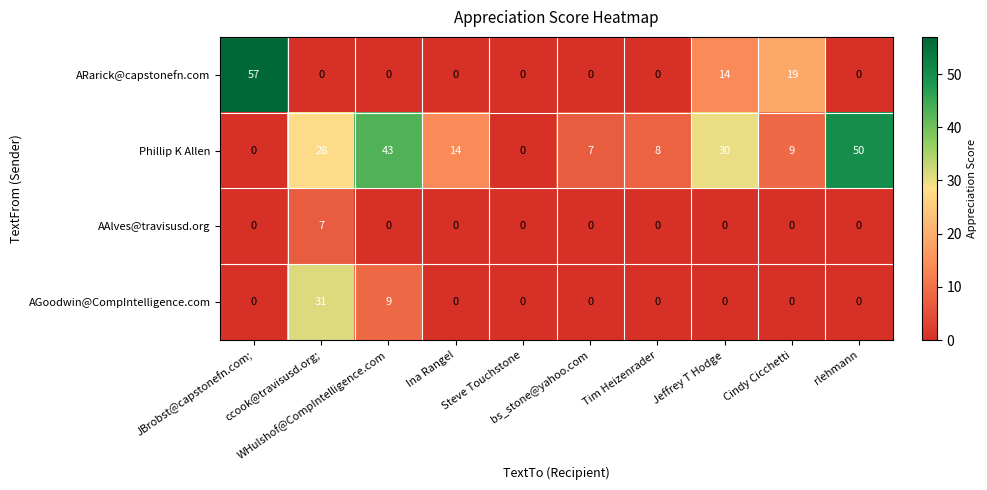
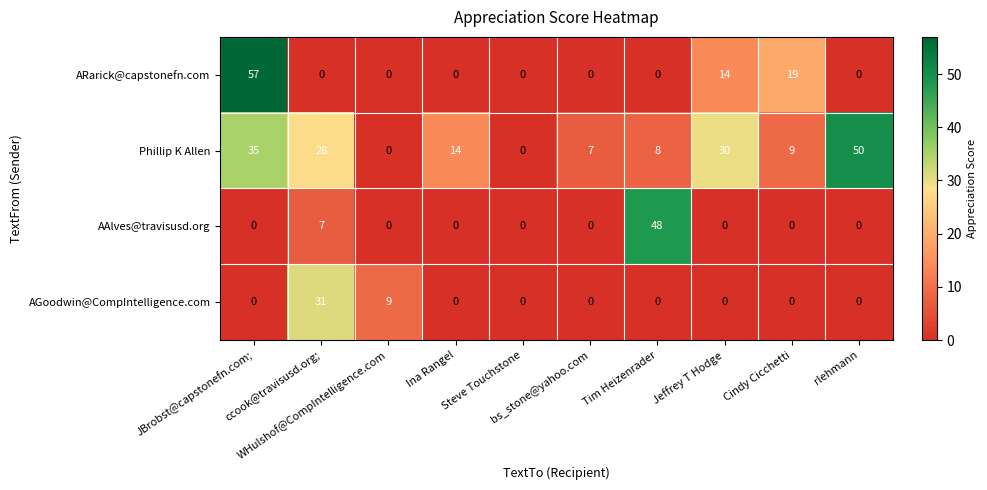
  {
    "ARarick@capstonefn.com": {
      "JBrobst@capstonefn.com;": 57,
      "ccook@travisusd.org;": 0,
      "WHulshof@CompIntelligence.com": 0,
      "Ina Rangel": 0,
      "Steve Touchstone": 0,
      "bs_stone@yahoo.com": 0,
      "Tim Heizenrader": 0,
      "Jeffrey T Hodge": 14,
      "Cindy Cicchetti": 19,
      "rlehmann": 0
    },
    "Phillip K Allen": {
-     "JBrobst@capstonefn.com;": 0,
+     "JBrobst@capstonefn.com;": 35,
      "ccook@travisusd.org;": 28,
-     "WHulshof@CompIntelligence.com": 43,
+     "WHulshof@CompIntelligence.com": 0,
      "Ina Rangel": 14,
      "Steve Touchstone": 0,
      "bs_stone@yahoo.com": 7,
      "Tim Heizenrader": 8,
      "Jeffrey T Hodge": 30,
      "Cindy Cicchetti": 9,
      "rlehmann": 50
    },
    "AAlves@travisusd.org": {
      "JBrobst@capstonefn.com;": 0,
      "ccook@travisusd.org;": 7,
      "WHulshof@CompIntelligence.com": 0,
      "Ina Rangel": 0,
      "Steve Touchstone": 0,
      "bs_stone@yahoo.com": 0,
-     "Tim Heizenrader": 0,
+     "Tim Heizenrader": 48,
      "Jeffrey T Hodge": 0,
      "Cindy Cicchetti": 0,
      "rlehmann": 0
    },
    "AGoodwin@CompIntelligence.com": {
      "JBrobst@capstonefn.com;": 0,
      "ccook@travisusd.org;": 31,
      "WHulshof@CompIntelligence.com": 9,
      "Ina Rangel": 0,
      "Steve Touchstone": 0,
      "bs_stone@yahoo.com": 0,
      "Tim Heizenrader": 0,
      "Jeffrey T Hodge": 0,
      "Cindy Cicchetti": 0,
      "rlehmann": 0
    }
  }
